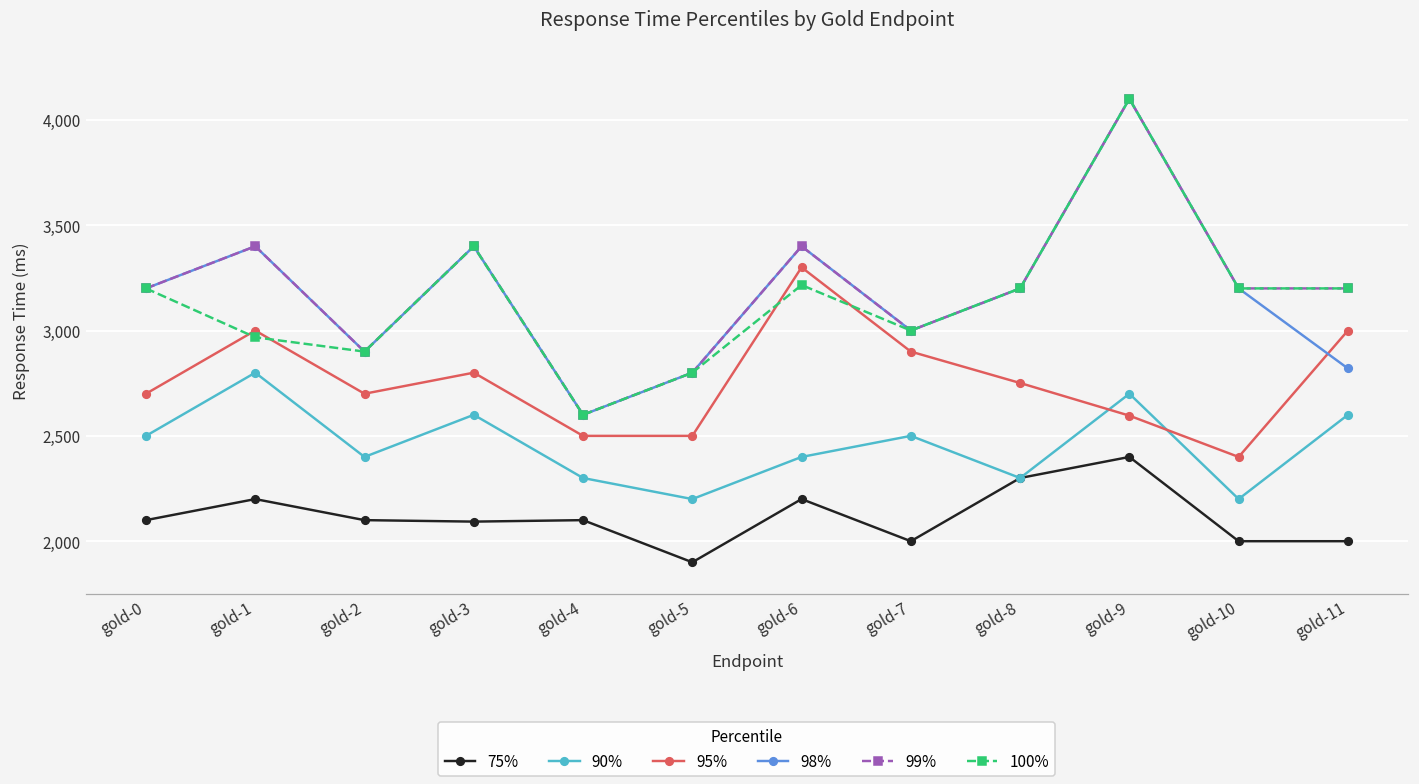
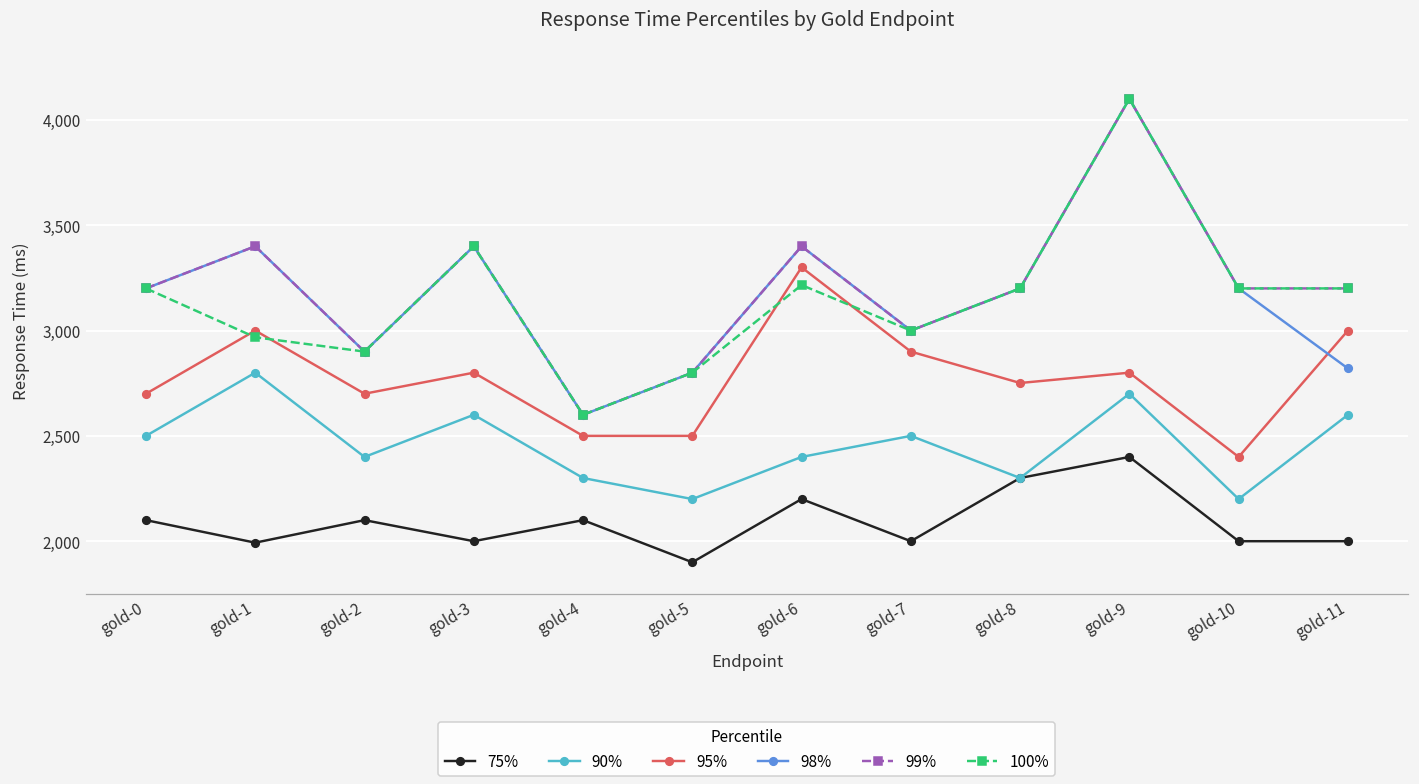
  {
    "75%": {
      "gold-0": "2,100",
-     "gold-1": "2,200",
+     "gold-1": "1,990",
      "gold-2": "2,100",
-     "gold-3": "2,090",
+     "gold-3": "2,000",
      "gold-4": "2,100",
      "gold-5": "1,900",
      "gold-6": "2,200",
      "gold-7": "2,000",
      "gold-9": "2,400",
      "gold-10": "2,000",
      "gold-11": "2,000"
    },
    "95%": {
      "gold-0": "2,700",
      "gold-1": "3,000",
      "gold-2": "2,700",
      "gold-3": "2,800",
      "gold-4": "2,500",
      "gold-5": "2,500",
      "gold-6": "3,300",
      "gold-7": "2,900",
      "gold-8": "2,750",
-     "gold-9": "2,600",
+     "gold-9": "2,800",
      "gold-10": "2,400",
      "gold-11": "3,000"
    },
    "100%": {
      "gold-1": "2,970",
      "gold-6": "3,220"
    }
  }
